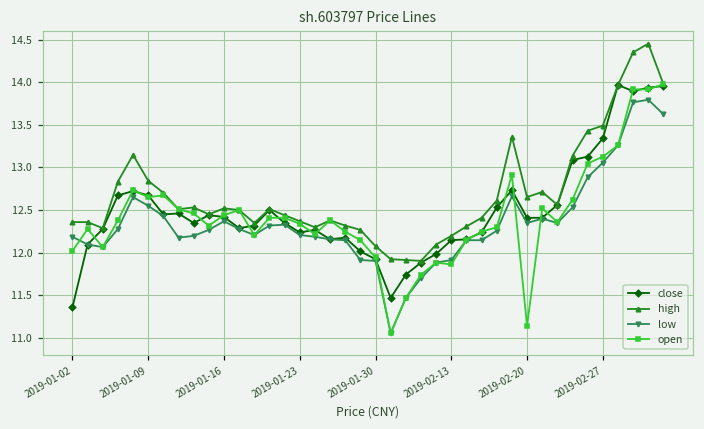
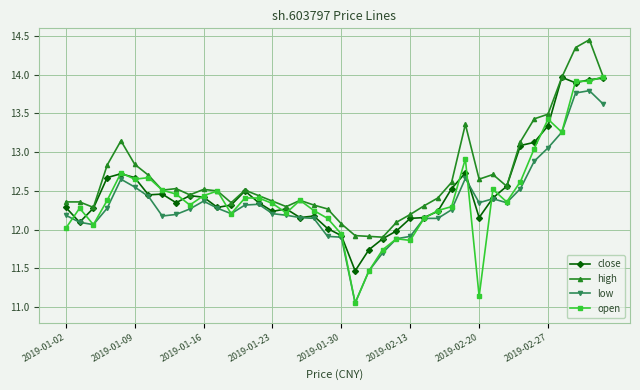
  {
    "close": {
-     "2019-01-02": 11.4,
+     "2019-01-02": 12.3,
      "2019-02-13": 12.1,
-     "2019-02-20": 12.4,
+     "2019-02-20": 12.2,
      "2019-02-27": 13.3
    },
    "open": {
      "2019-01-02": 12.0,
      "2019-02-13": 11.9,
      "2019-02-20": 11.1,
-     "2019-02-27": 13.1
+     "2019-02-27": 13.4
    }
  }
